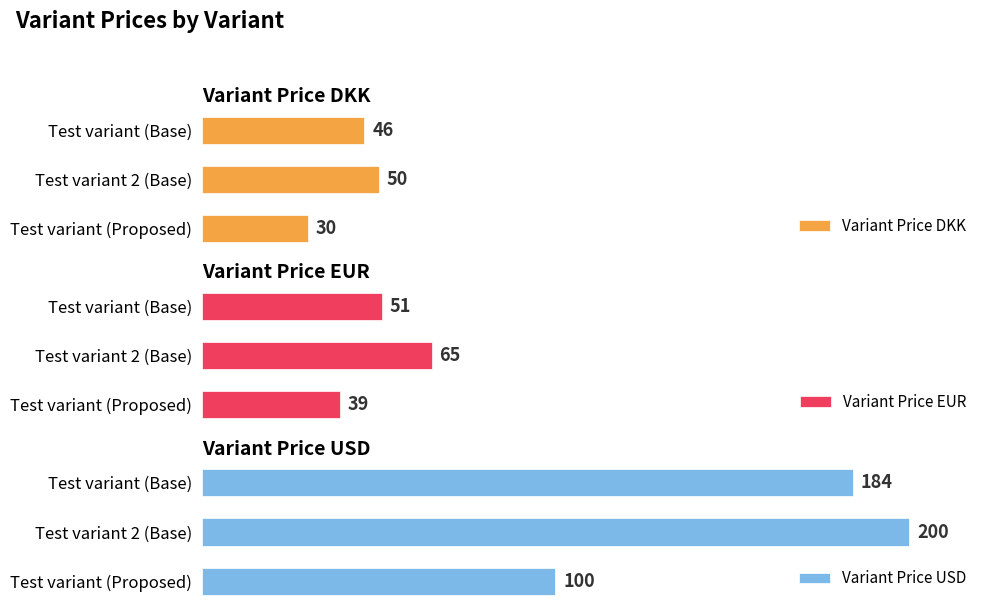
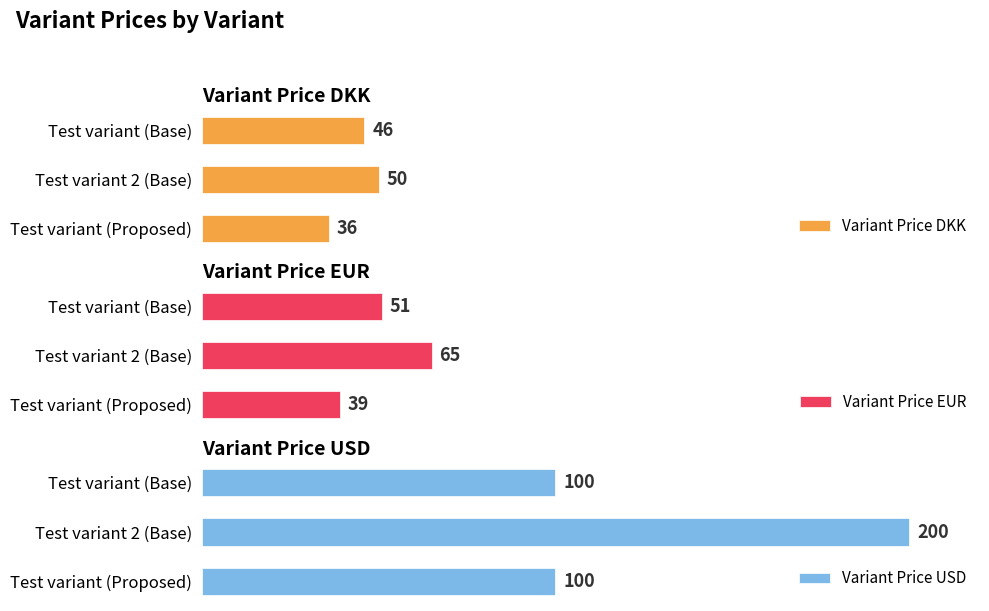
  {
    "Variant Price DKK": {
      "Test variant (Base)": 46,
      "Test variant 2 (Base)": 50,
-     "Test variant (Proposed)": 30
+     "Test variant (Proposed)": 36
    },
    "Variant Price EUR": {
      "Test variant (Base)": 51,
      "Test variant 2 (Base)": 65,
      "Test variant (Proposed)": 39
    },
    "Variant Price USD": {
-     "Test variant (Base)": 184,
+     "Test variant (Base)": 100,
      "Test variant 2 (Base)": 200,
      "Test variant (Proposed)": 100
    }
  }
